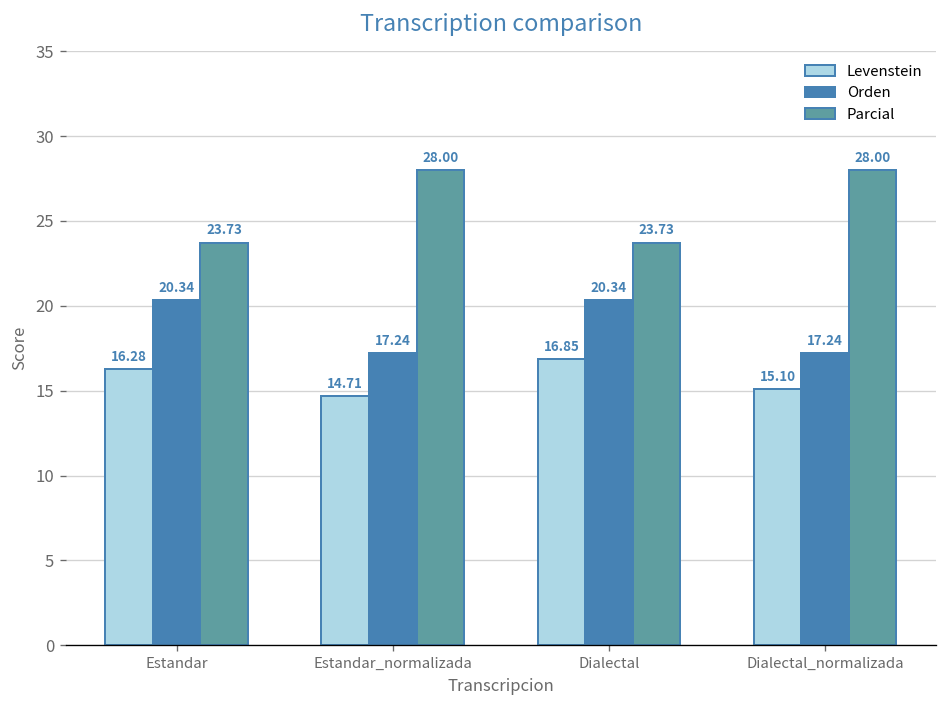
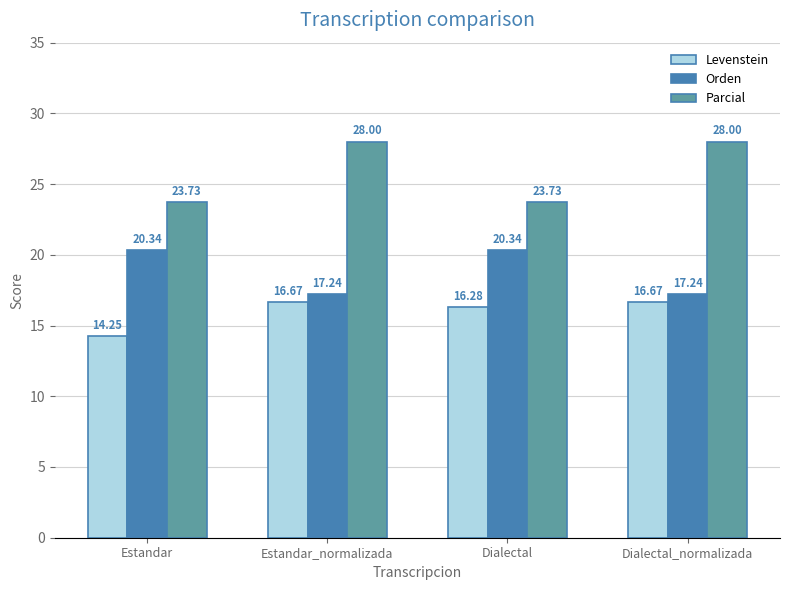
  {
    "Levenstein": {
-     "Estandar": 16.28,
-     "Estandar_normalizada": 14.71,
-     "Dialectal": 16.85,
-     "Dialectal_normalizada": 15.10
+     "Estandar": 14.25,
+     "Estandar_normalizada": 16.67,
+     "Dialectal": 16.28,
+     "Dialectal_normalizada": 16.67
    }
  }
